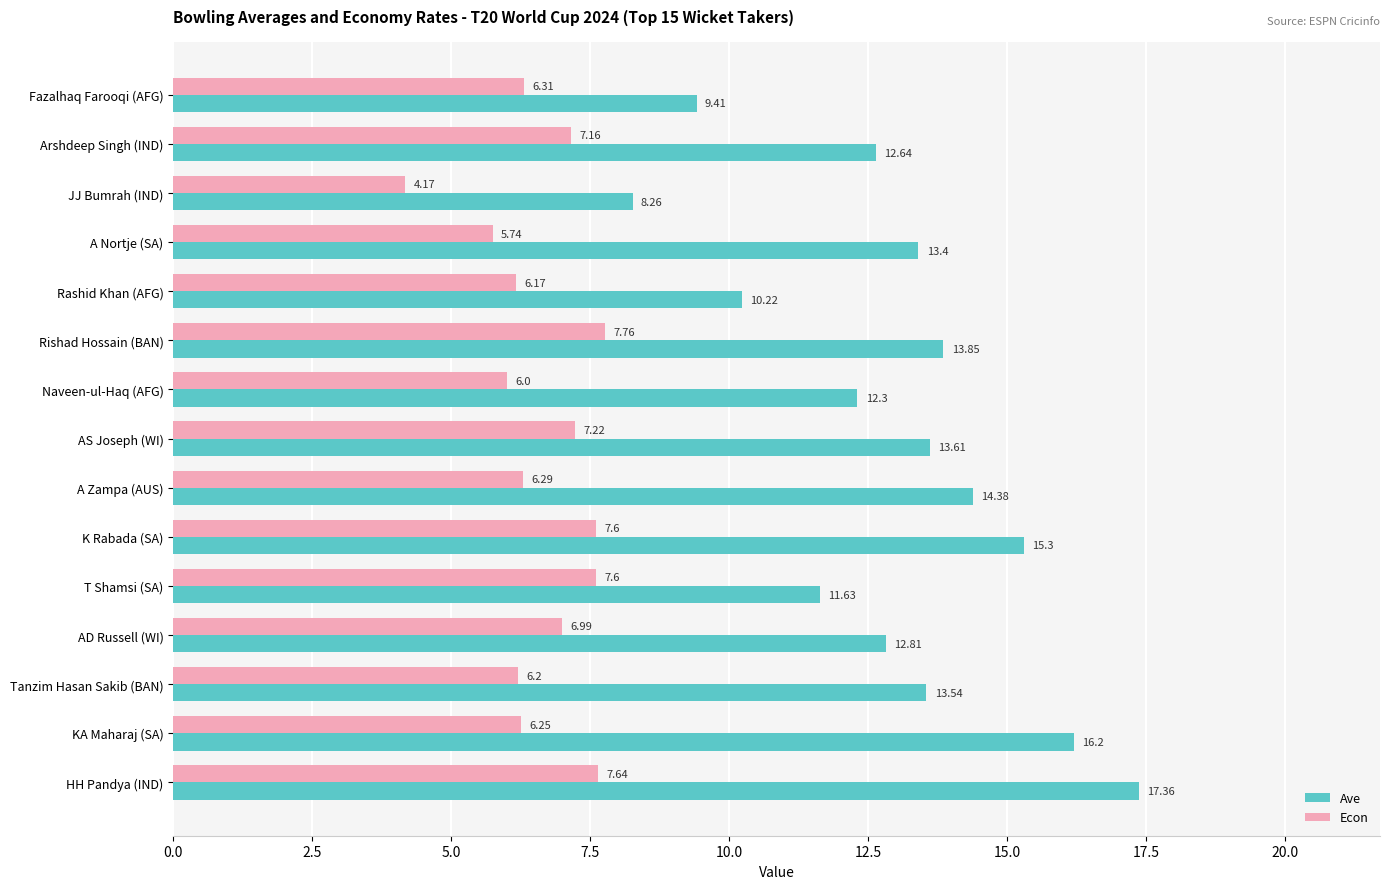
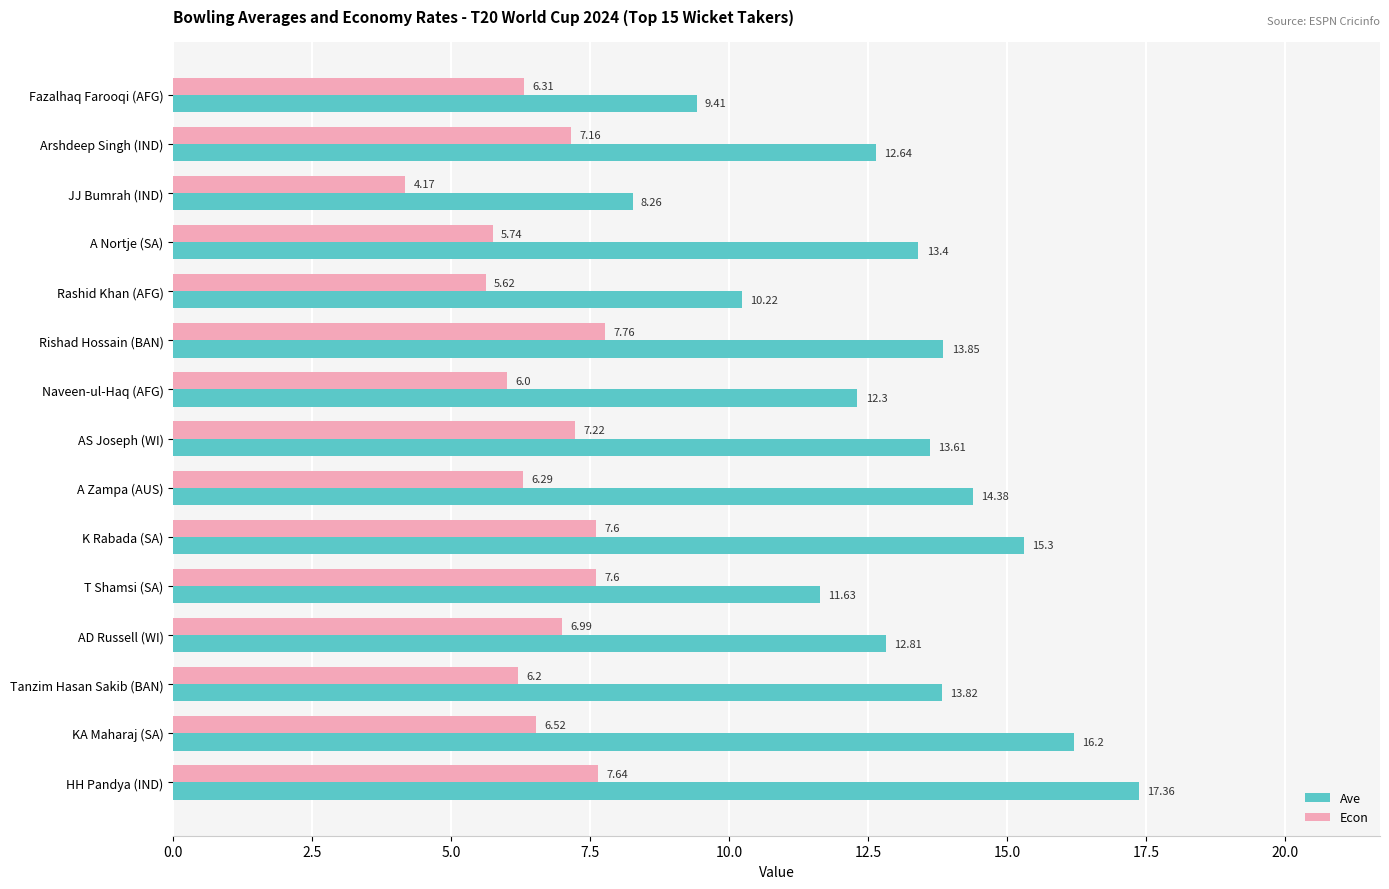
  {
    "Ave": {
      "Fazalhaq Farooqi (AFG)": 9.41,
      "Arshdeep Singh (IND)": 12.64,
      "JJ Bumrah (IND)": 8.26,
      "A Nortje (SA)": 13.4,
      "Rashid Khan (AFG)": 10.22,
      "Rishad Hossain (BAN)": 13.85,
      "Naveen-ul-Haq (AFG)": 12.3,
      "AS Joseph (WI)": 13.61,
      "A Zampa (AUS)": 14.38,
      "K Rabada (SA)": 15.3,
      "T Shamsi (SA)": 11.63,
      "AD Russell (WI)": 12.81,
-     "Tanzim Hasan Sakib (BAN)": 13.54,
+     "Tanzim Hasan Sakib (BAN)": 13.82,
      "KA Maharaj (SA)": 16.2,
      "HH Pandya (IND)": 17.36
    },
    "Econ": {
      "Fazalhaq Farooqi (AFG)": 6.31,
      "Arshdeep Singh (IND)": 7.16,
      "JJ Bumrah (IND)": 4.17,
      "A Nortje (SA)": 5.74,
-     "Rashid Khan (AFG)": 6.17,
+     "Rashid Khan (AFG)": 5.62,
      "Rishad Hossain (BAN)": 7.76,
      "Naveen-ul-Haq (AFG)": 6.0,
      "AS Joseph (WI)": 7.22,
      "A Zampa (AUS)": 6.29,
      "K Rabada (SA)": 7.6,
      "T Shamsi (SA)": 7.6,
      "AD Russell (WI)": 6.99,
      "Tanzim Hasan Sakib (BAN)": 6.2,
-     "KA Maharaj (SA)": 6.25,
+     "KA Maharaj (SA)": 6.52,
      "HH Pandya (IND)": 7.64
    }
  }
